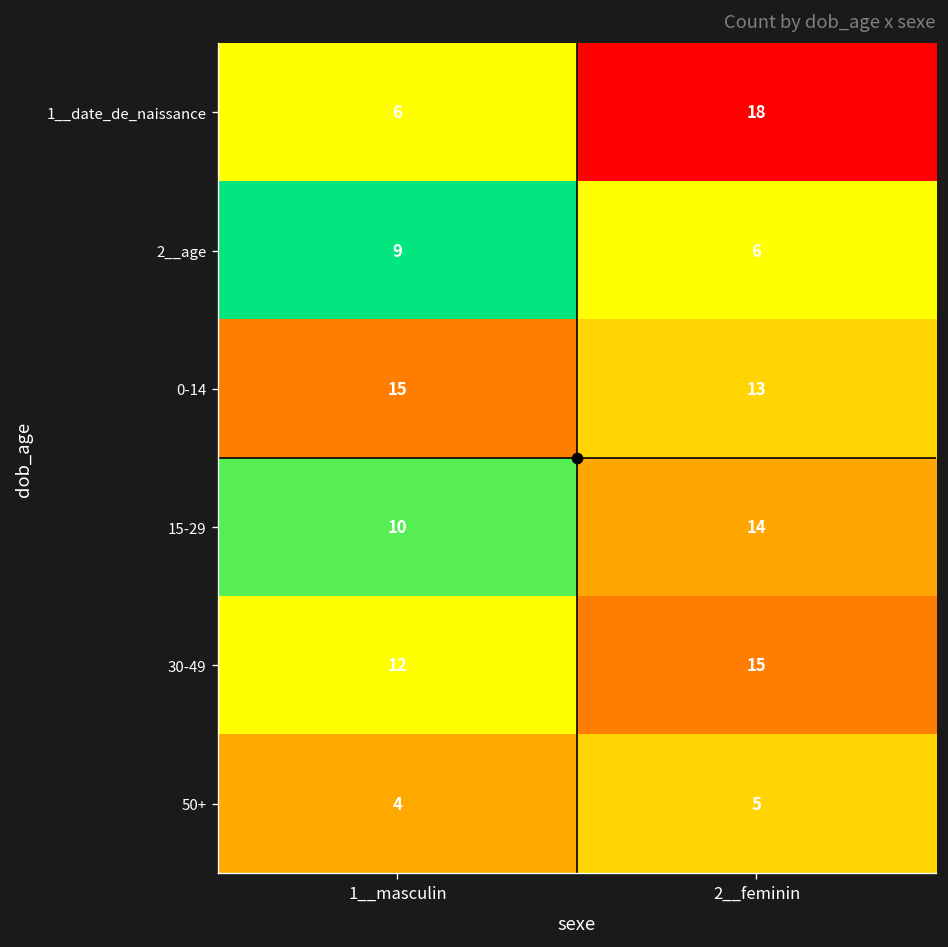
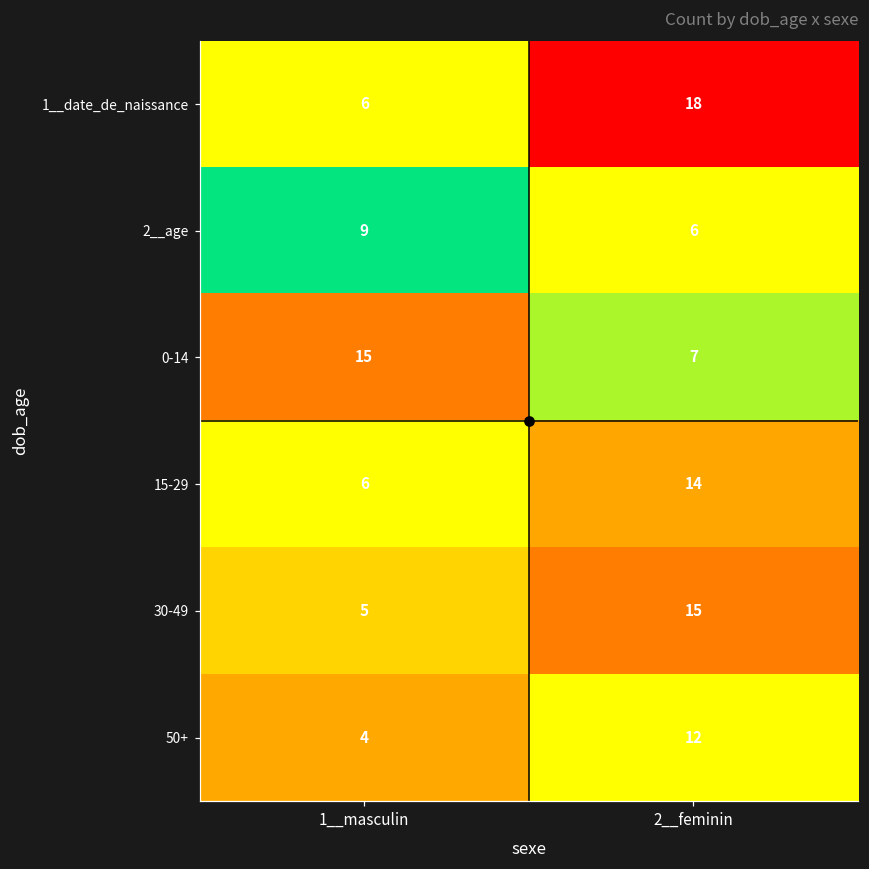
  {
    "1__date_de_naissance": {
      "1__masculin": 6,
      "2__feminin": 18
    },
    "2__age": {
      "1__masculin": 9,
      "2__feminin": 6
    },
    "0-14": {
      "1__masculin": 15,
-     "2__feminin": 13
+     "2__feminin": 7
    },
    "15-29": {
-     "1__masculin": 10,
+     "1__masculin": 6,
      "2__feminin": 14
    },
    "30-49": {
-     "1__masculin": 12,
+     "1__masculin": 5,
      "2__feminin": 15
    },
    "50+": {
      "1__masculin": 4,
-     "2__feminin": 5
+     "2__feminin": 12
    }
  }
